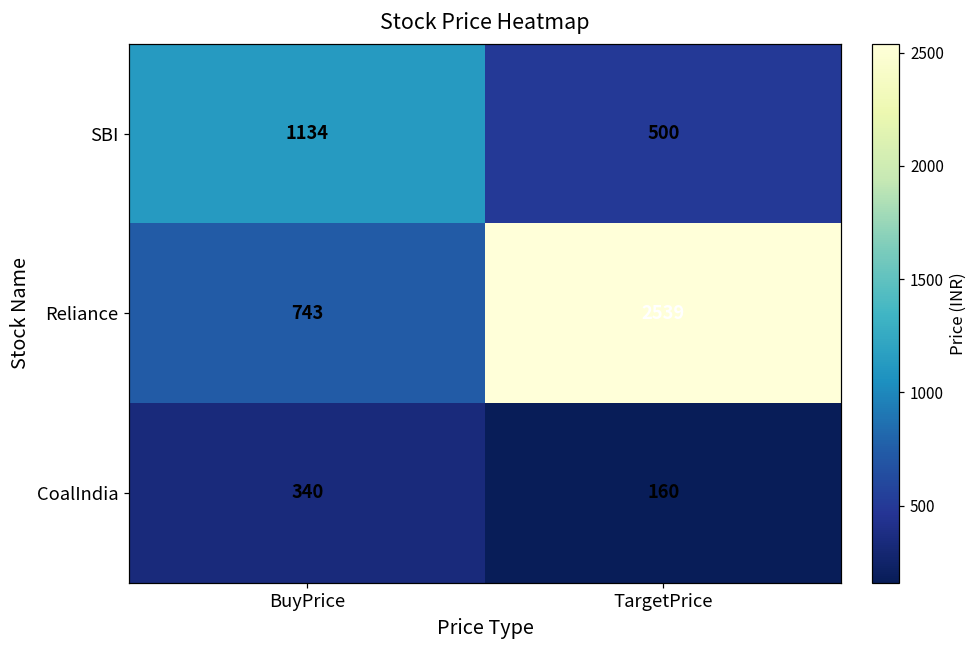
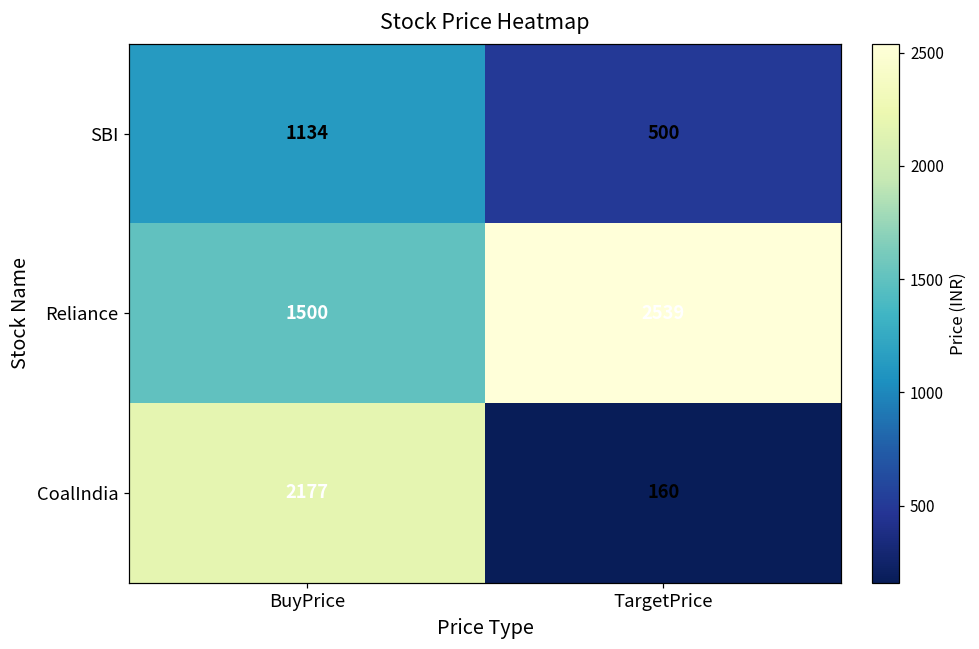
  {
    "SBI": {
      "BuyPrice": 1134,
      "TargetPrice": 500
    },
    "Reliance": {
-     "BuyPrice": 743
+     "BuyPrice": 1500
    },
    "CoalIndia": {
-     "BuyPrice": 340,
+     "BuyPrice": 2177,
      "TargetPrice": 160
    }
  }
